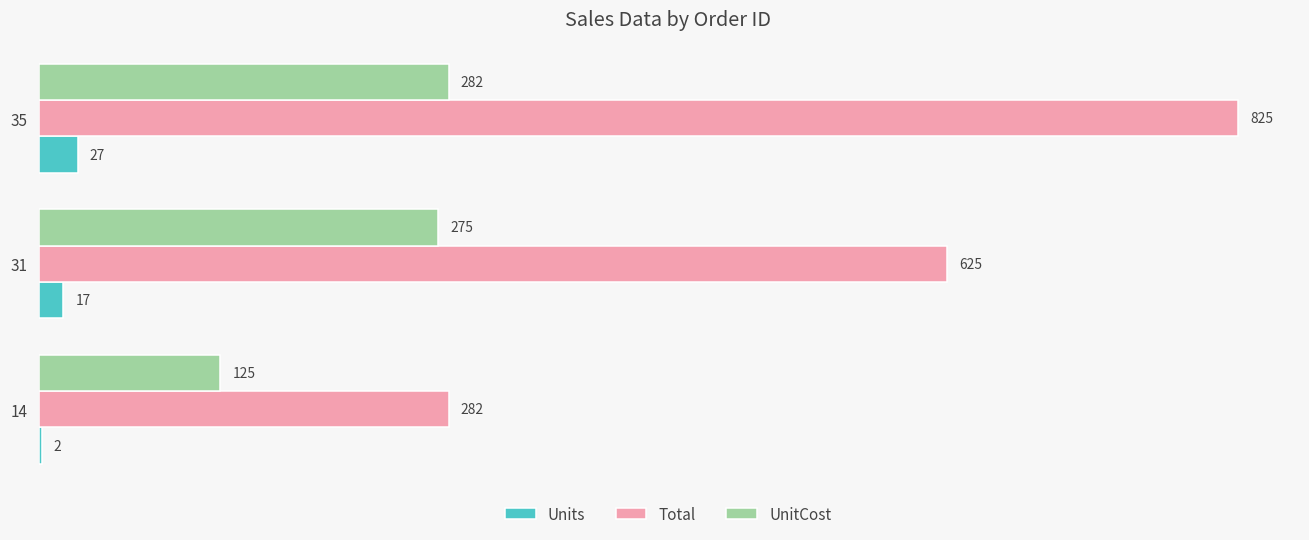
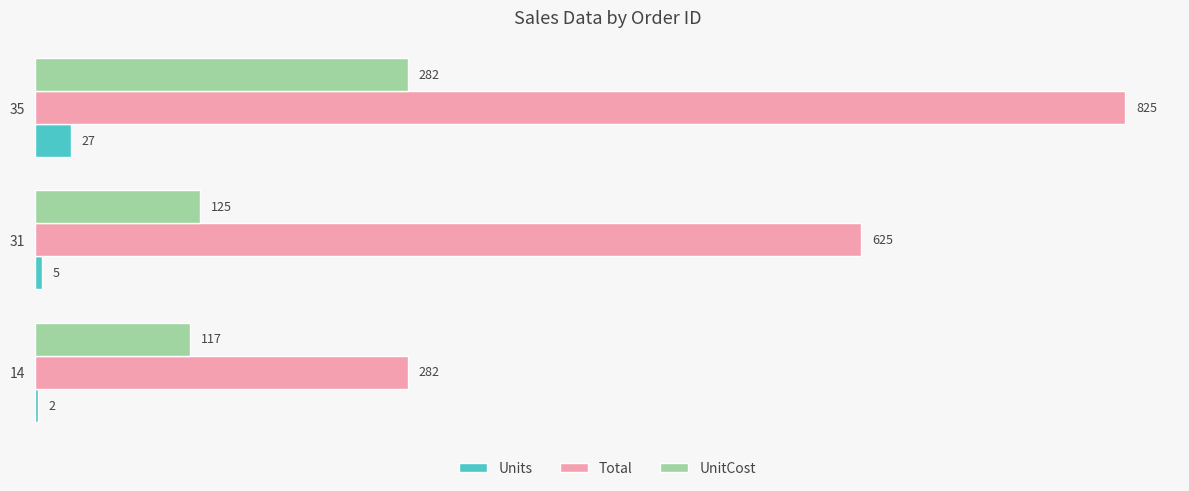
  {
    "Units": {
      "35": 27,
-     "31": 17,
+     "31": 5,
      "14": 2
    },
    "Total": {
      "35": 825,
      "31": 625,
      "14": 282
    },
    "UnitCost": {
      "35": 282,
-     "31": 275,
-     "14": 125
+     "31": 125,
+     "14": 117
    }
  }
